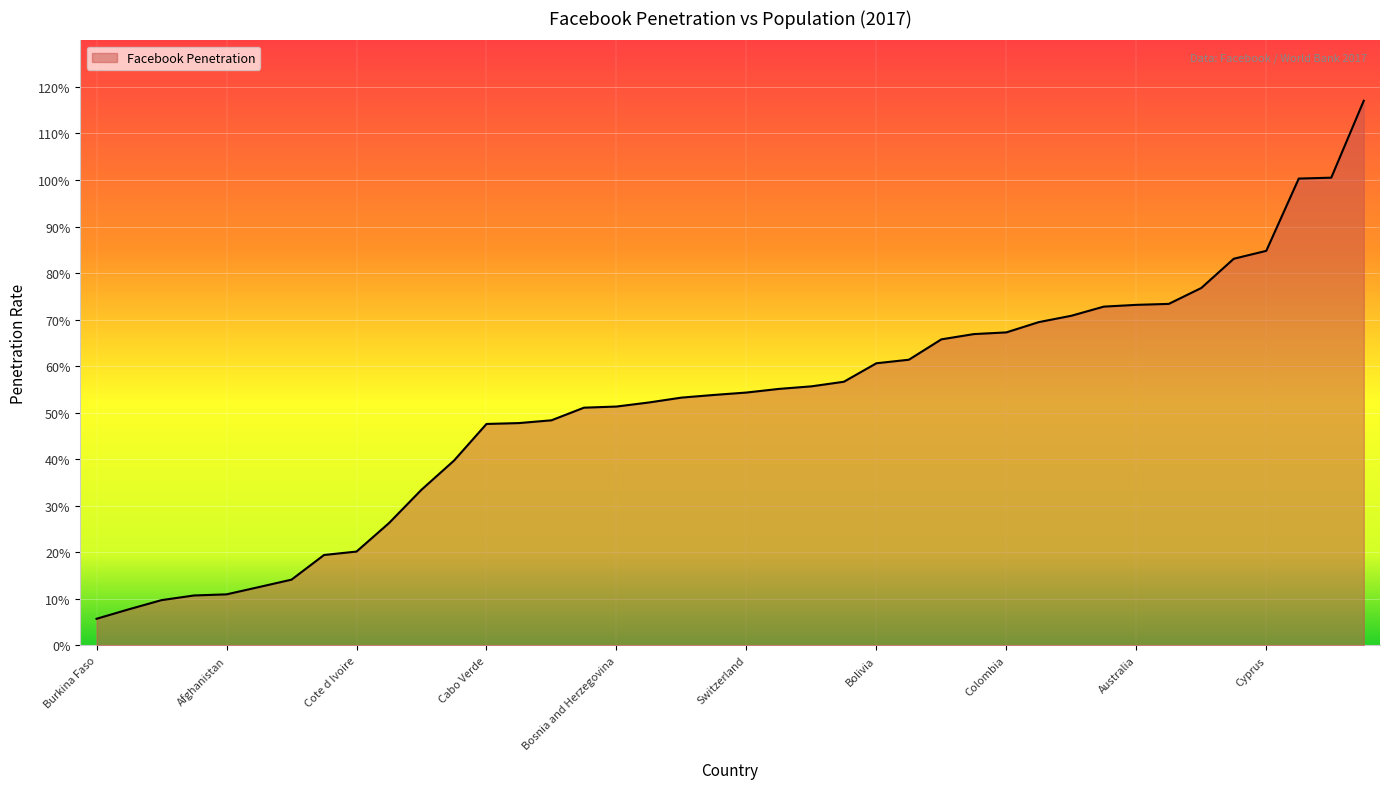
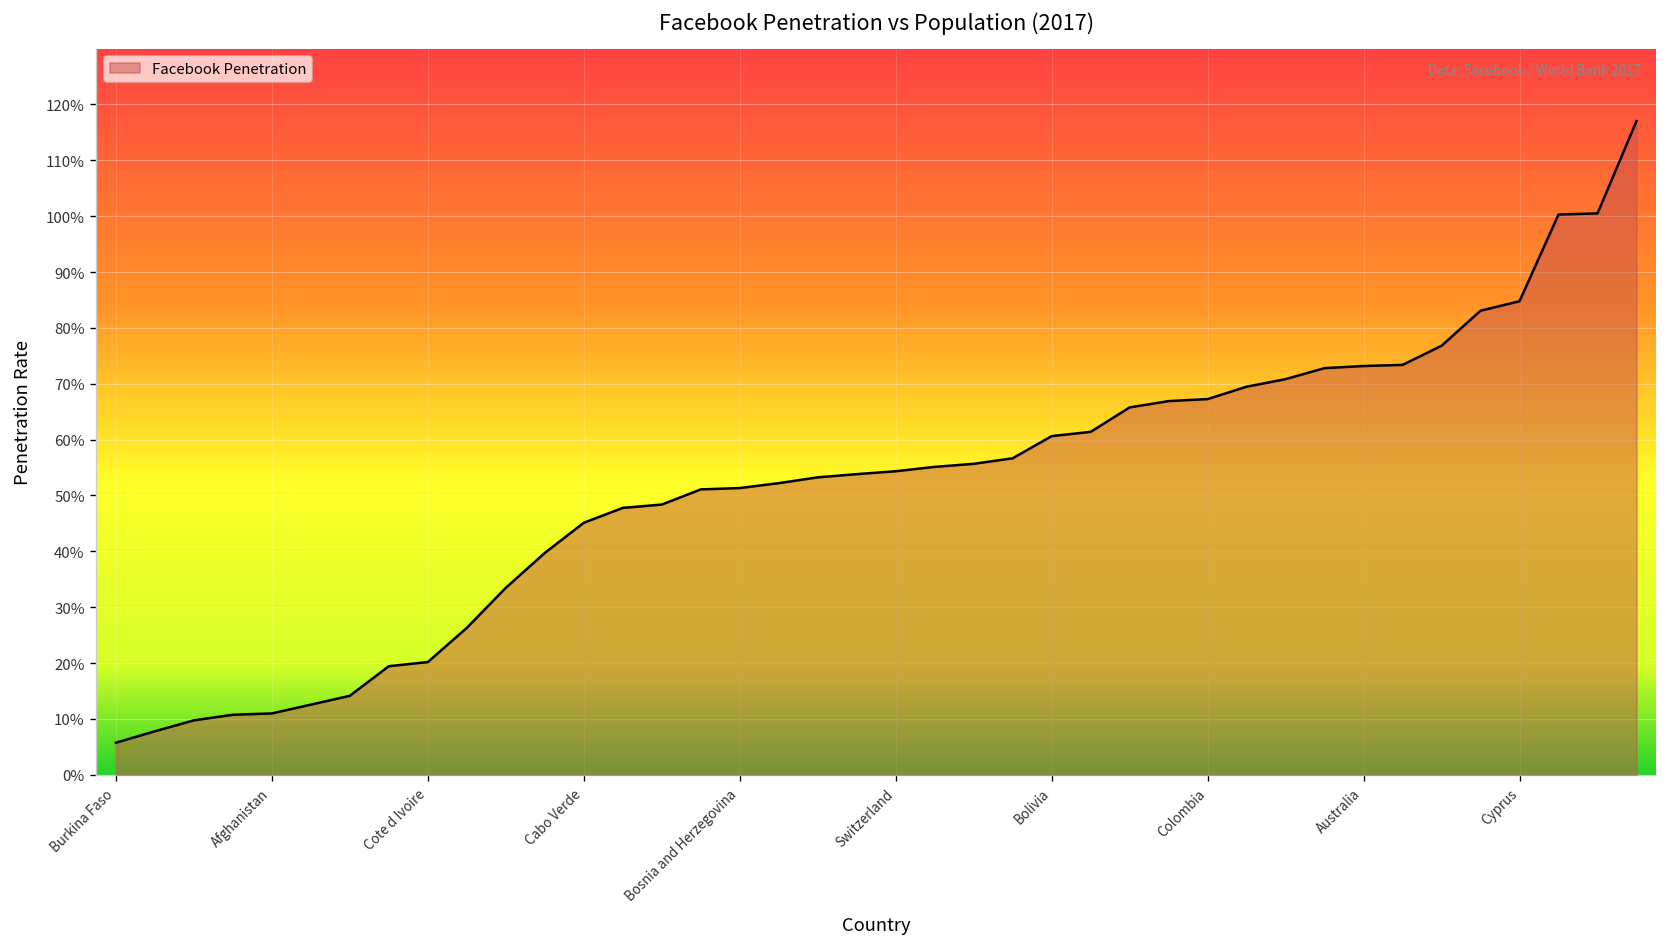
  {
    "Burkina Faso": "6%",
-   "Cabo Verde": "48%"
+   "Cabo Verde": "45%"
  }
